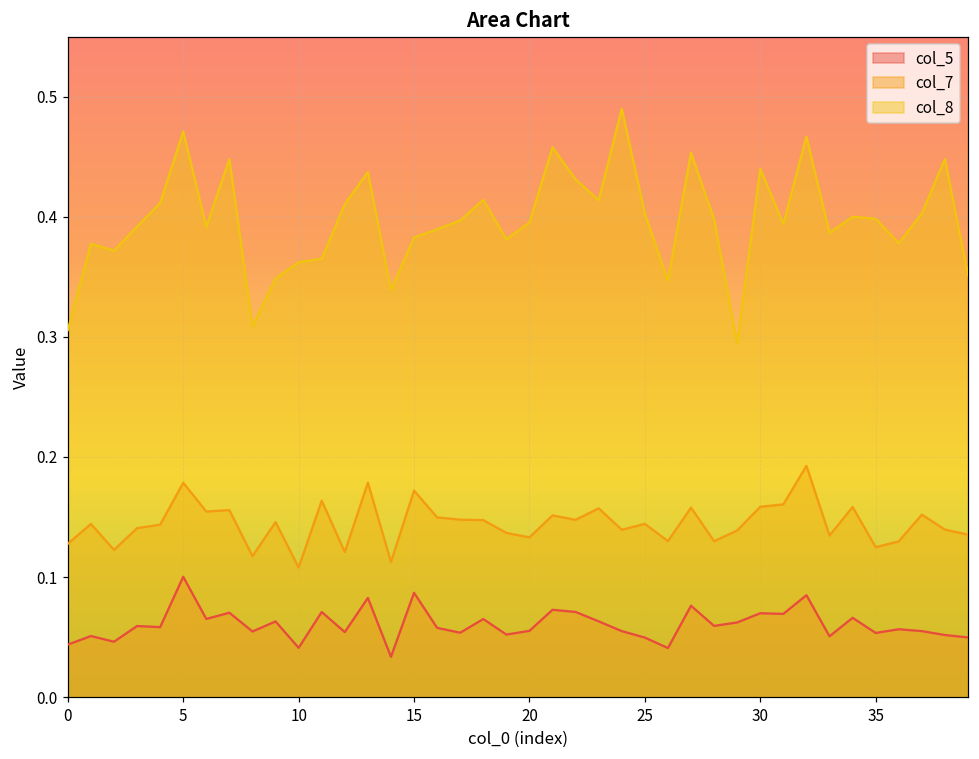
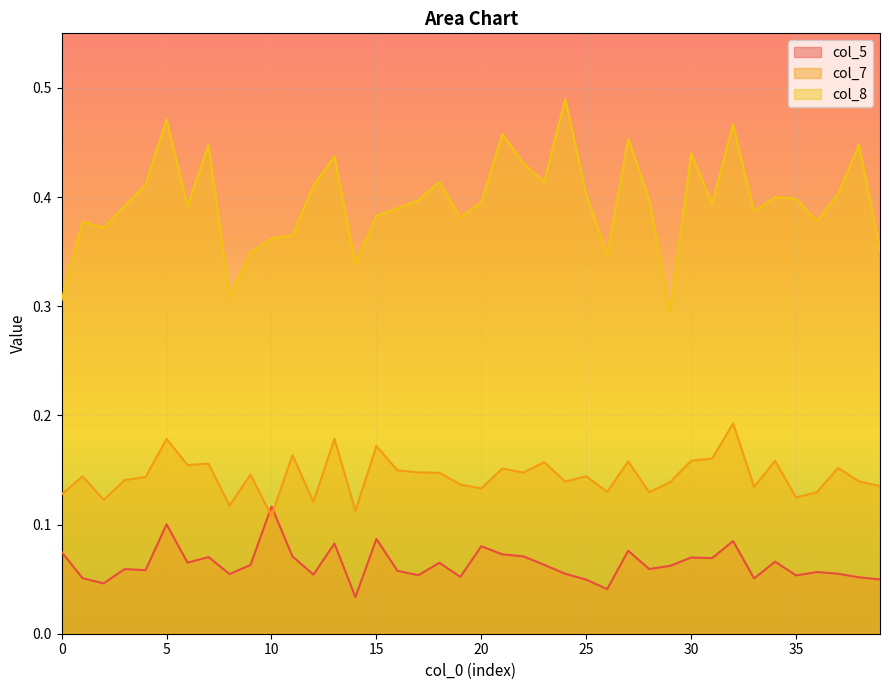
  {
    "col_5": {
-     "0": 0.044,
+     "0": 0.075,
      "5": 0.100,
-     "10": 0.041,
+     "10": 0.117,
      "15": 0.087,
-     "20": 0.055,
+     "20": 0.080,
      "25": 0.050,
      "30": 0.070,
      "35": 0.053
    }
  }
